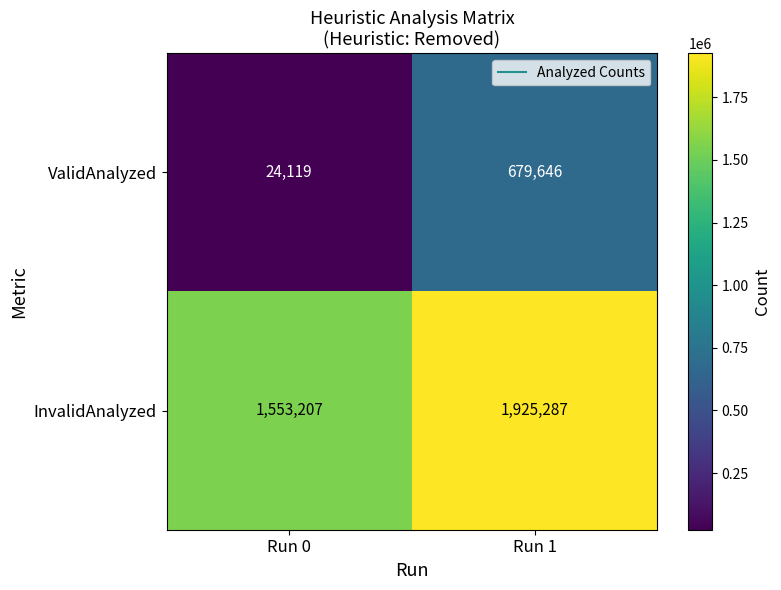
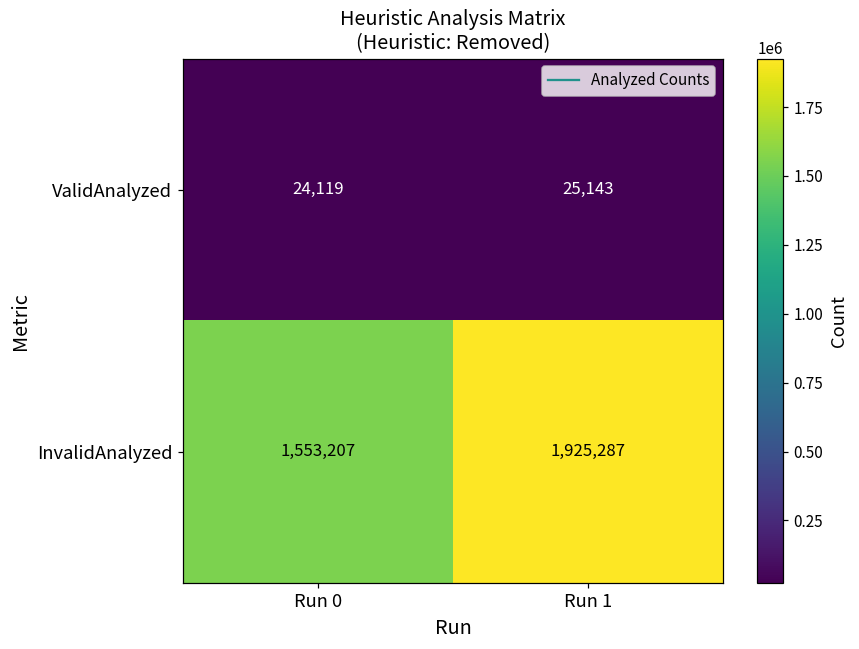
  {
    "ValidAnalyzed": {
      "Run 0": "24,119",
-     "Run 1": "679,646"
+     "Run 1": "25,143"
    },
    "InvalidAnalyzed": {
      "Run 0": "1,553,207",
      "Run 1": "1,925,287"
    }
  }
